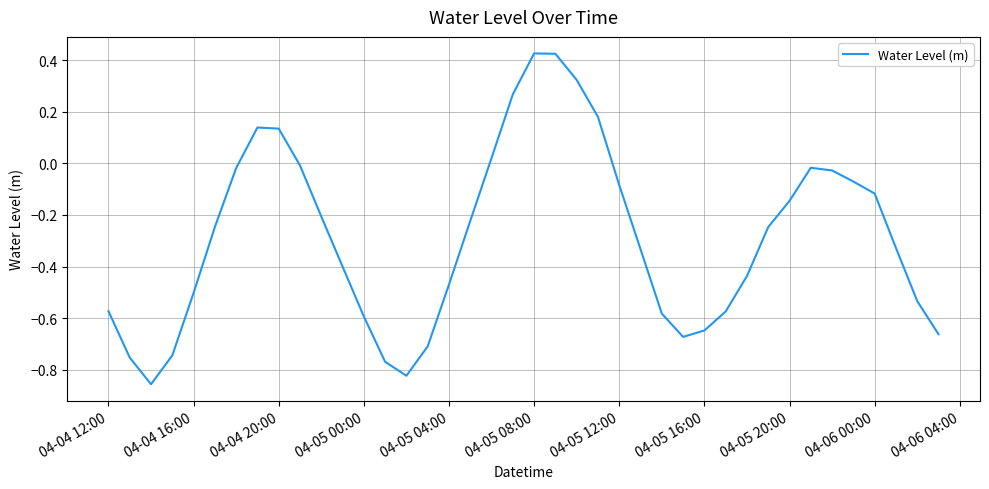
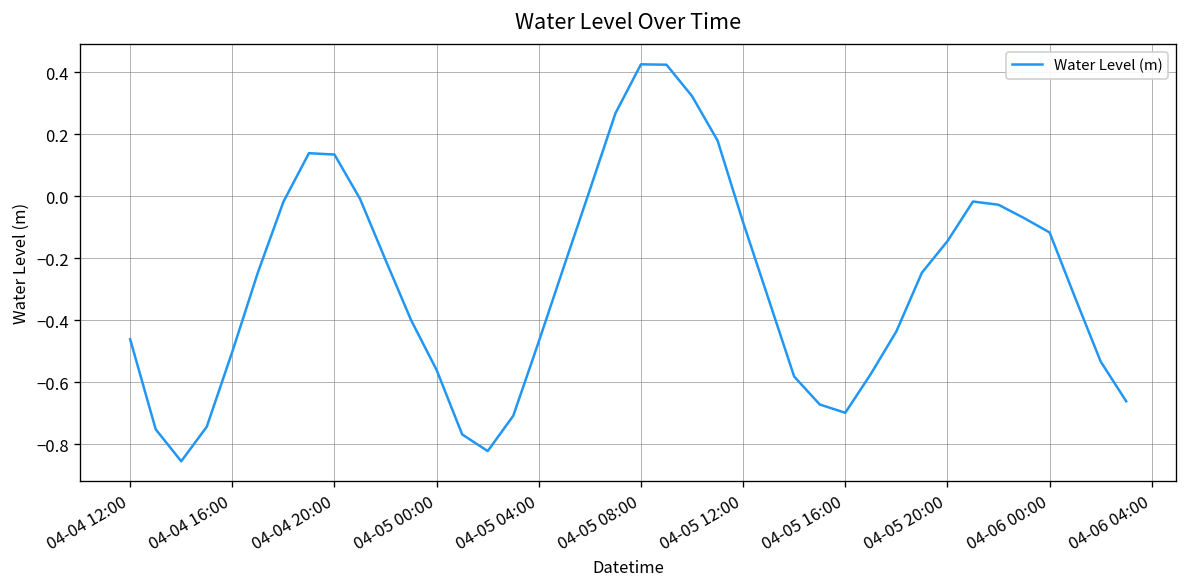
  {
-   "04-04 12:00": -0.57,
+   "04-04 12:00": -0.46,
    "04-04 16:00": -0.50,
    "04-04 20:00": 0.13,
-   "04-05 00:00": -0.59,
+   "04-05 00:00": -0.56,
    "04-05 04:00": -0.47,
    "04-05 08:00": 0.43,
    "04-05 12:00": -0.08,
-   "04-05 16:00": -0.65,
+   "04-05 16:00": -0.70,
    "04-05 20:00": -0.15,
    "04-06 00:00": -0.12
  }
